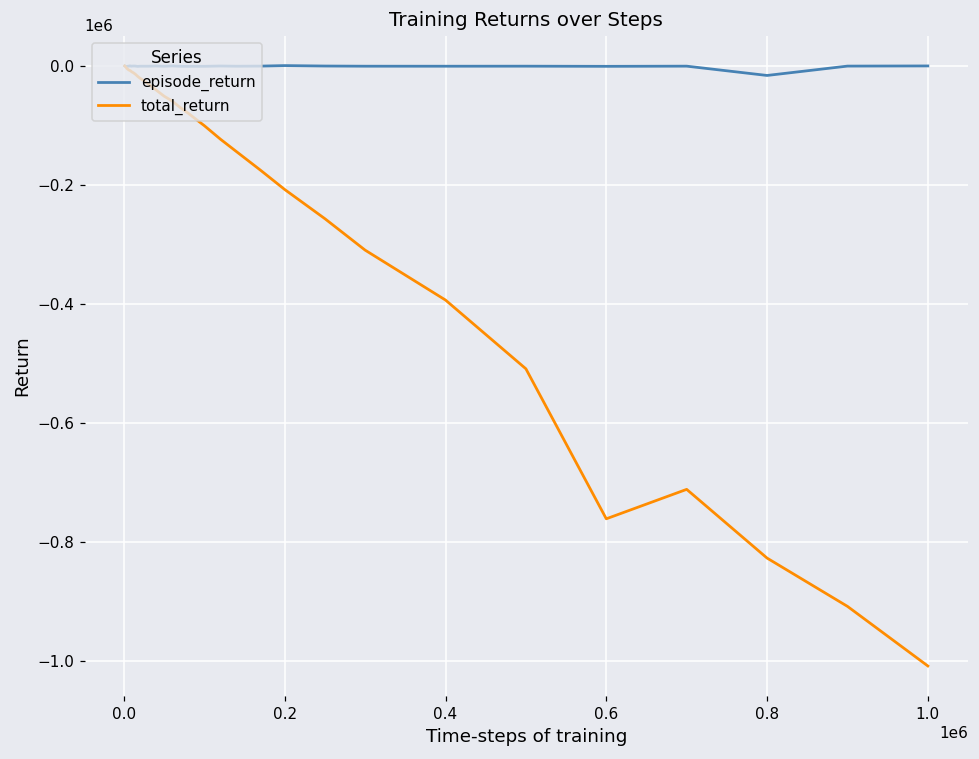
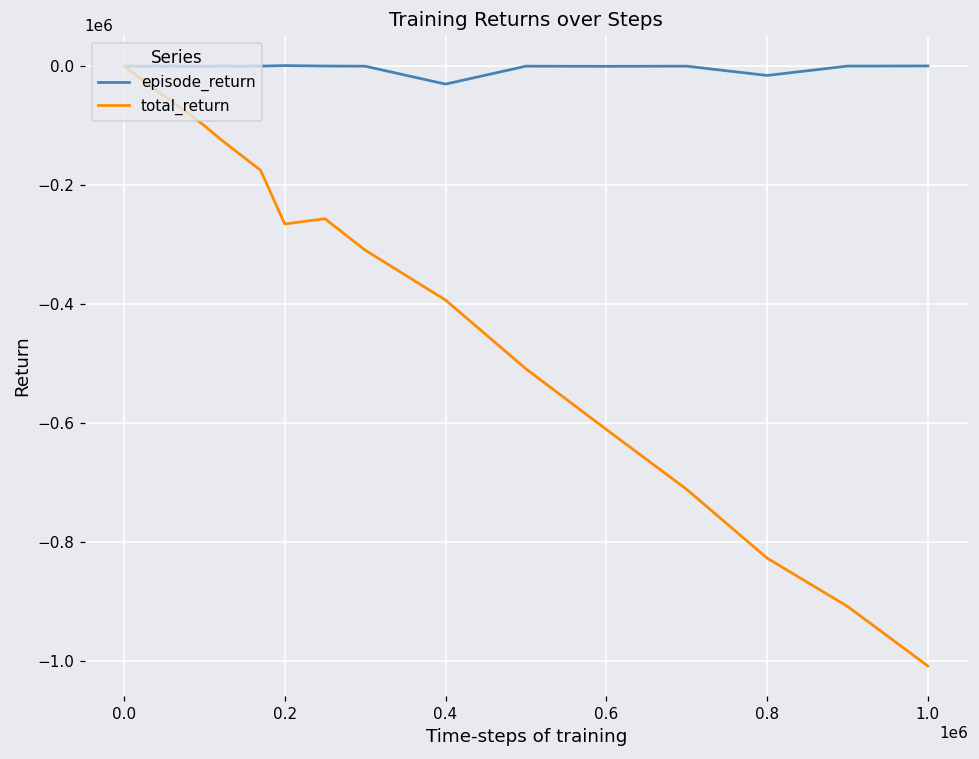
  {
    "episode_return": {
      "0.2": 0,
-     "0.4": 0,
+     "0.4": -30000,
      "0.6": 0,
      "0.8": -20000,
      "1.0": 0
    },
    "total_return": {
-     "0.2": -210000,
+     "0.2": -270000,
      "0.4": -390000,
-     "0.6": -760000,
+     "0.6": -610000,
      "0.8": -830000,
      "1.0": -1010000
    }
  }
